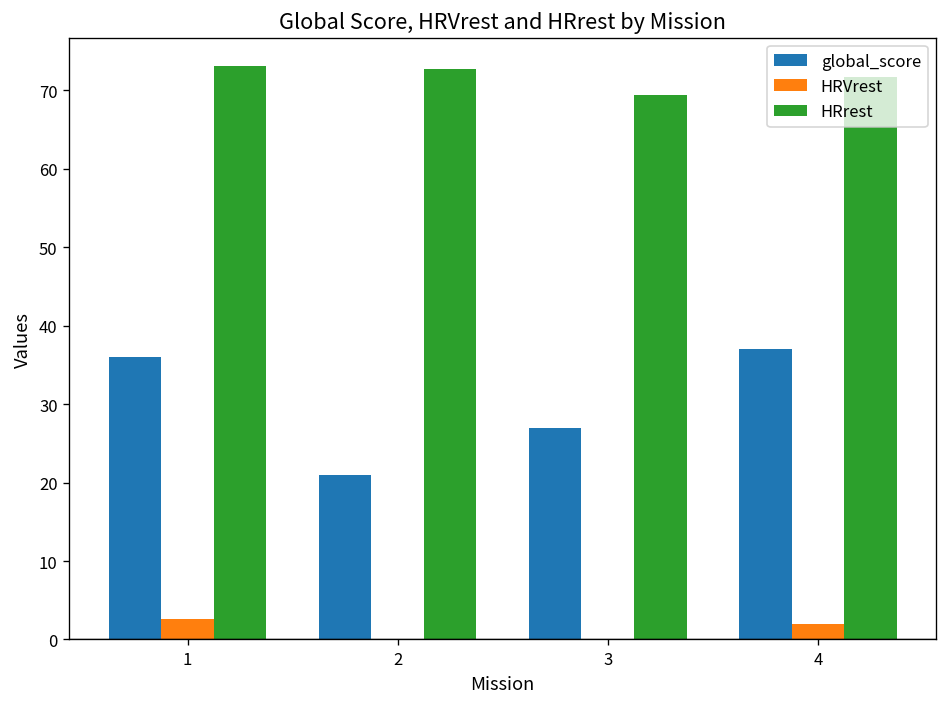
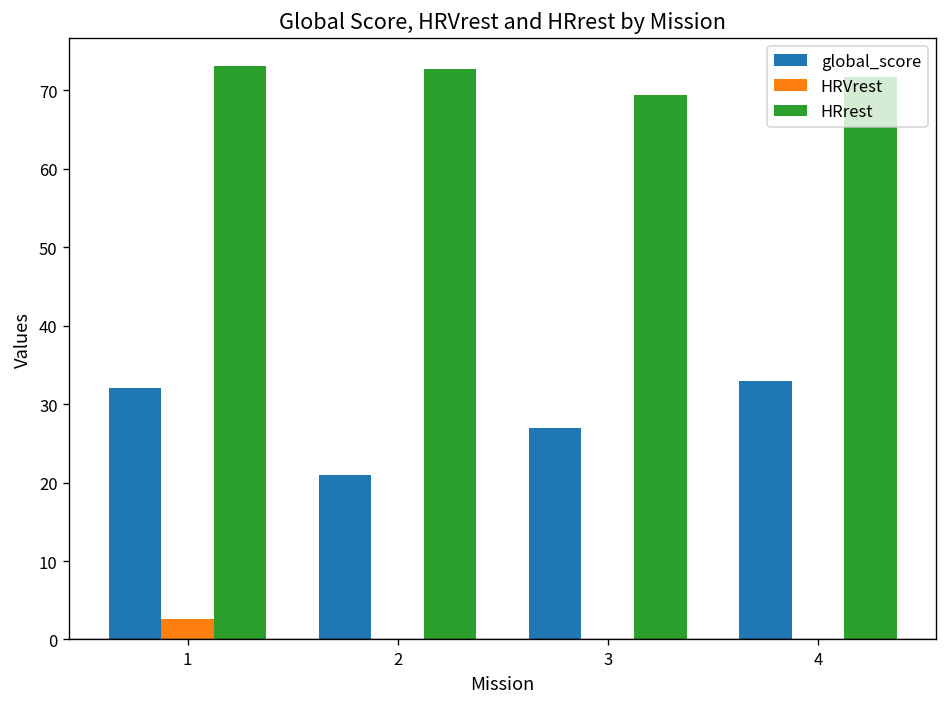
  {
    "global_score": {
-     "1": 36,
+     "1": 32,
      "2": 21,
      "3": 27,
-     "4": 37
+     "4": 33
    },
    "HRVrest": {
      "1": 3,
-     "4": 2
+     "4": 0
    },
    "HRrest": {
      "1": 73,
      "2": 73,
      "3": 69
    }
  }
